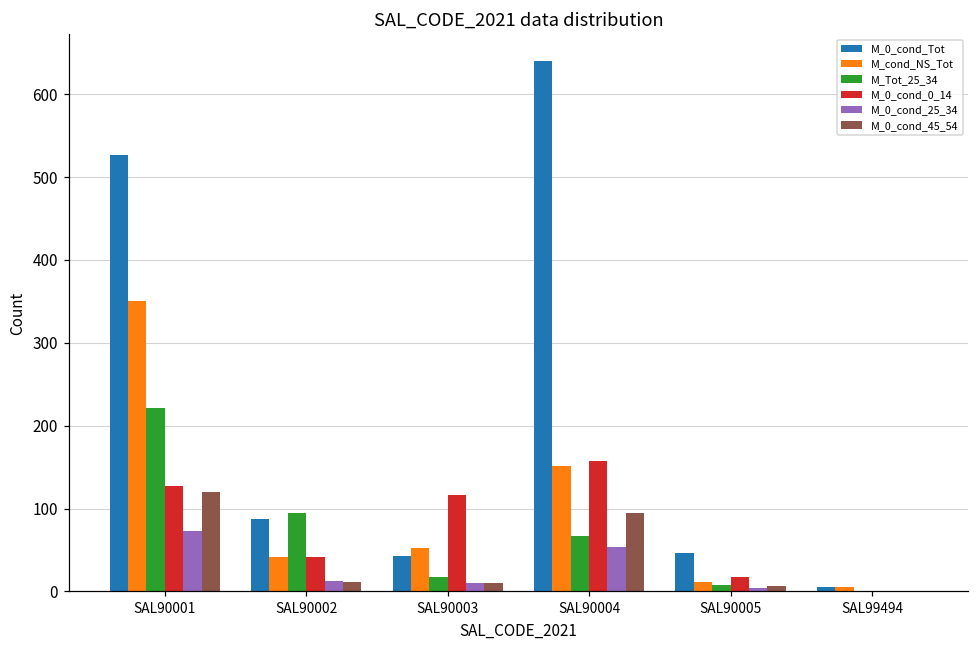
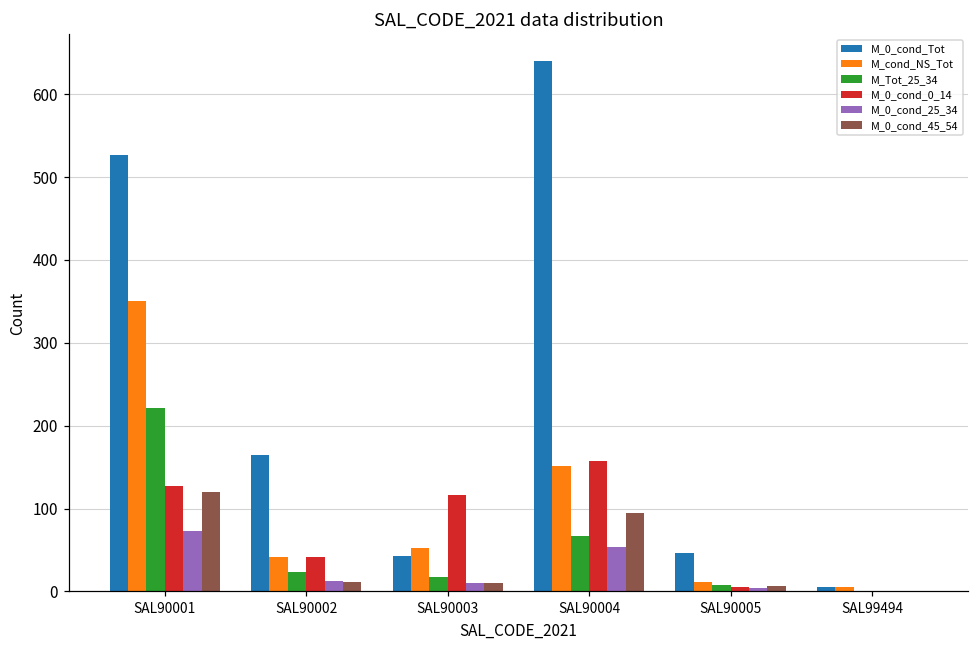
  {
    "M_0_cond_Tot": {
      "SAL90001": 530,
-     "SAL90002": 90,
+     "SAL90002": 170,
      "SAL90003": 40,
      "SAL90004": 640,
      "SAL90005": 50,
      "SAL99494": 10
    },
    "M_cond_NS_Tot": {
      "SAL90001": 350,
      "SAL90002": 40,
      "SAL90003": 50,
      "SAL90004": 150,
      "SAL90005": 10,
      "SAL99494": 10
    },
    "M_Tot_25_34": {
      "SAL90001": 220,
-     "SAL90002": 100,
+     "SAL90002": 20,
      "SAL90003": 20,
      "SAL90004": 70,
      "SAL90005": 10,
      "SAL99494": 0
    },
    "M_0_cond_0_14": {
      "SAL90001": 130,
      "SAL90002": 40,
      "SAL90003": 120,
      "SAL90004": 160,
-     "SAL90005": 20,
+     "SAL90005": 10,
      "SAL99494": 0
    },
    "M_0_cond_25_34": {
      "SAL90001": 70,
      "SAL90002": 10,
      "SAL90003": 10,
      "SAL90004": 50,
      "SAL90005": 0,
      "SAL99494": 0
    },
    "M_0_cond_45_54": {
      "SAL90001": 120,
      "SAL90002": 10,
      "SAL90003": 10,
      "SAL90004": 100,
      "SAL90005": 10,
      "SAL99494": 0
    }
  }
